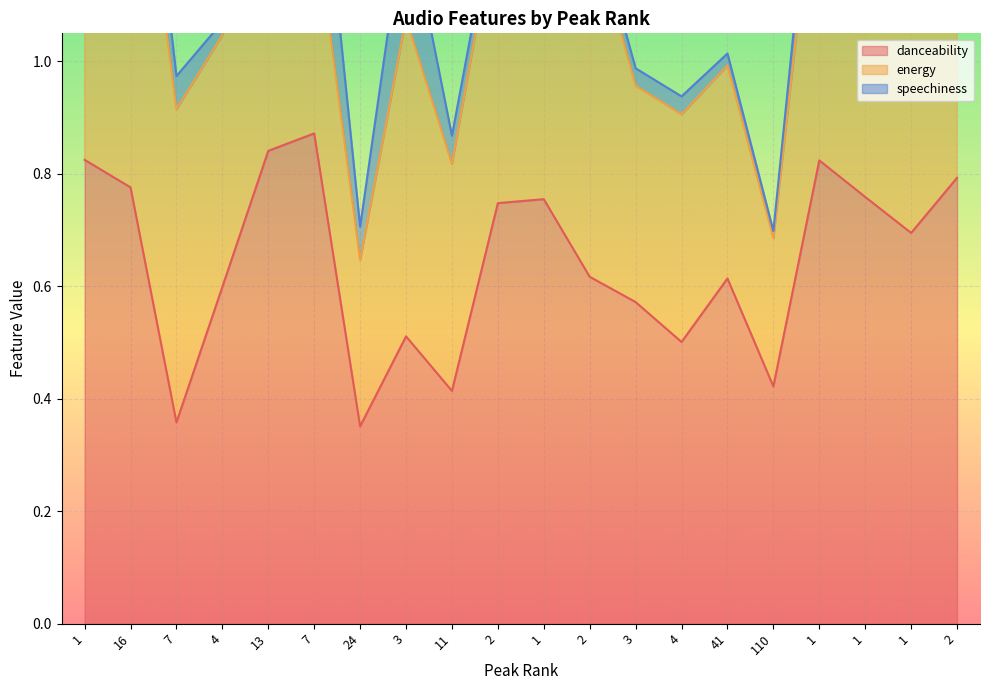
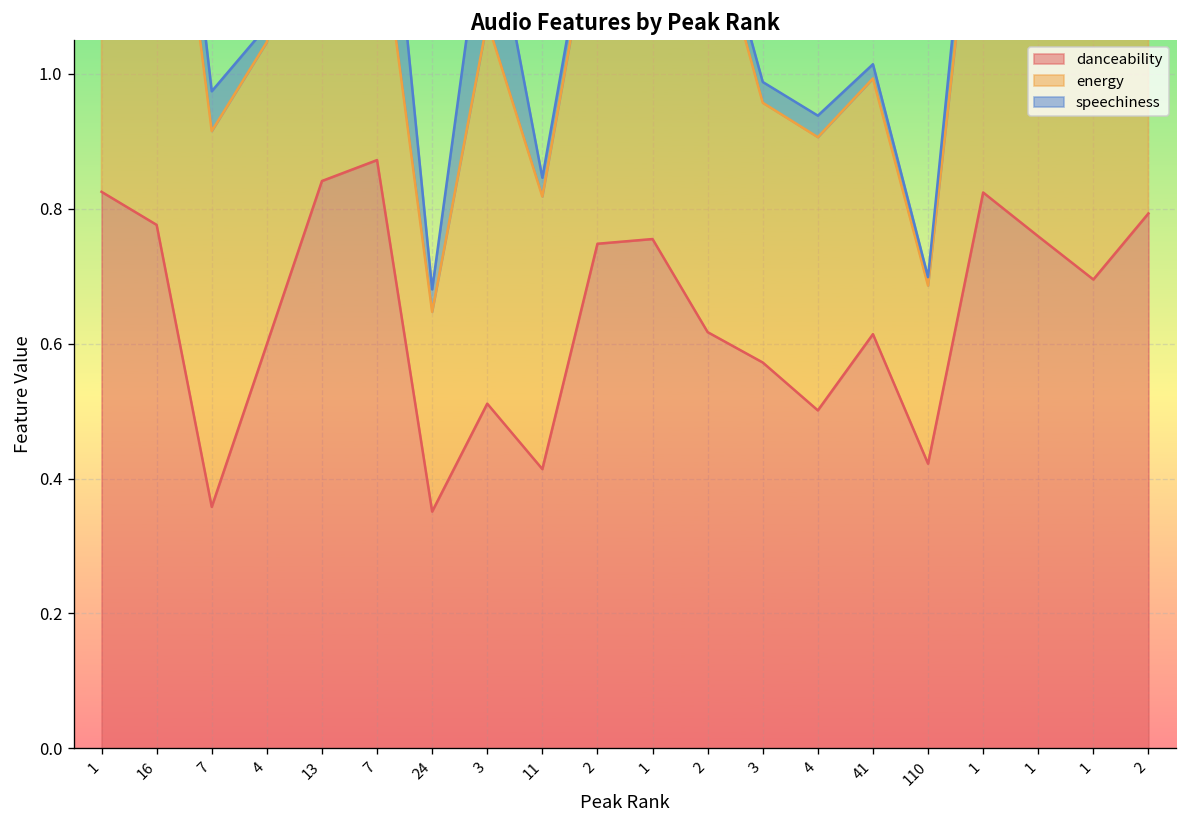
  {
    "speechiness": {
-     "24": 0.06,
-     "11": 0.05,
+     "24": 0.03,
+     "11": 0.03,
      "41": 0.02,
      "110": 0.01
    }
  }
